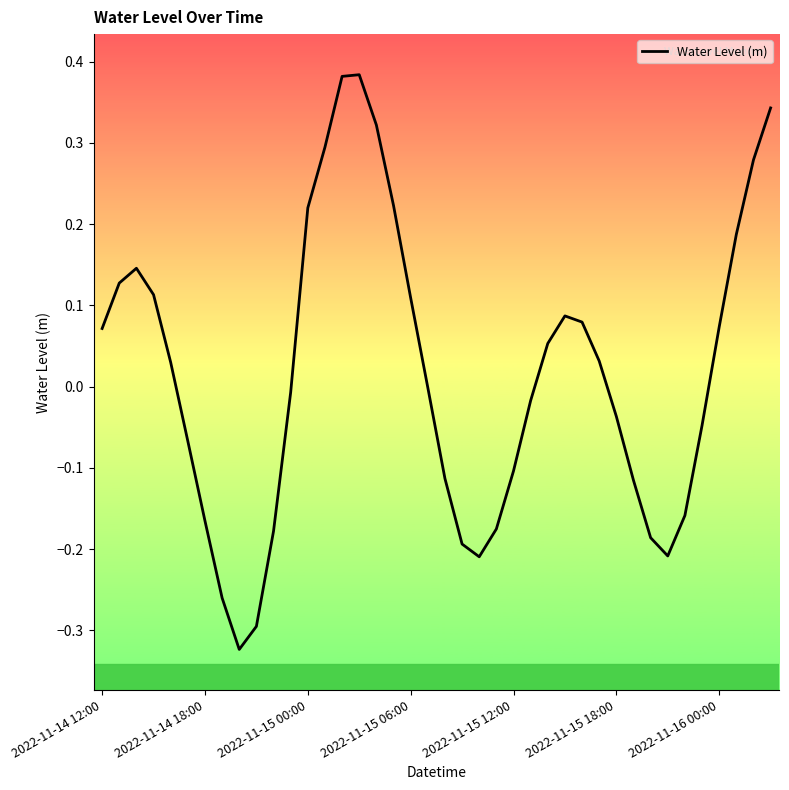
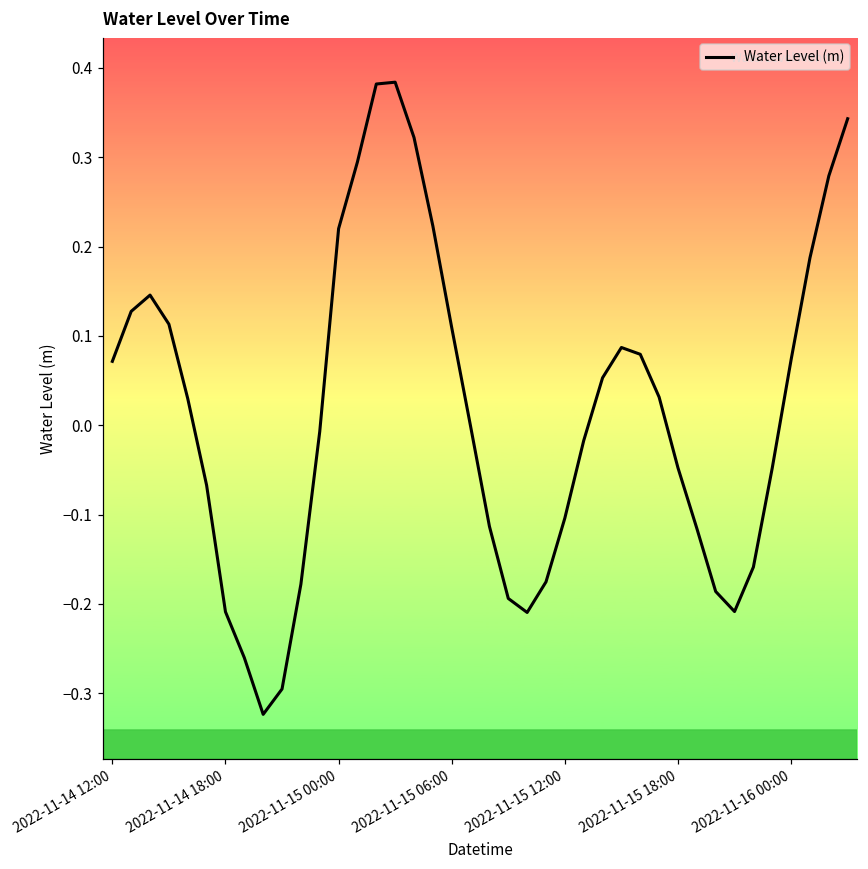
  {
    "2022-11-14 12:00": 0.07,
-   "2022-11-14 18:00": -0.17,
+   "2022-11-14 18:00": -0.21,
    "2022-11-15 00:00": 0.22,
    "2022-11-15 06:00": 0.11,
    "2022-11-15 12:00": -0.10,
-   "2022-11-15 18:00": -0.04,
+   "2022-11-15 18:00": -0.05,
    "2022-11-16 00:00": 0.07
  }
